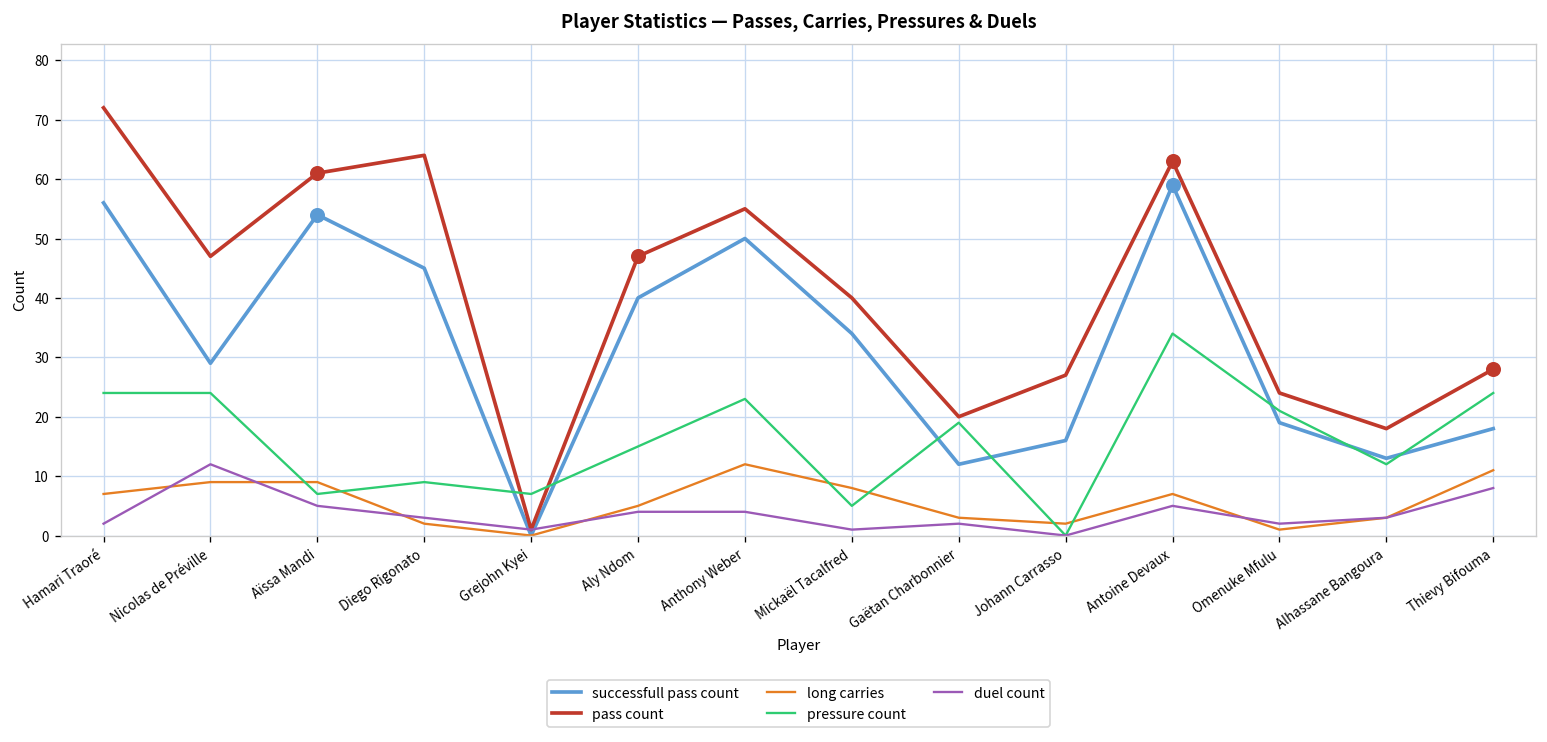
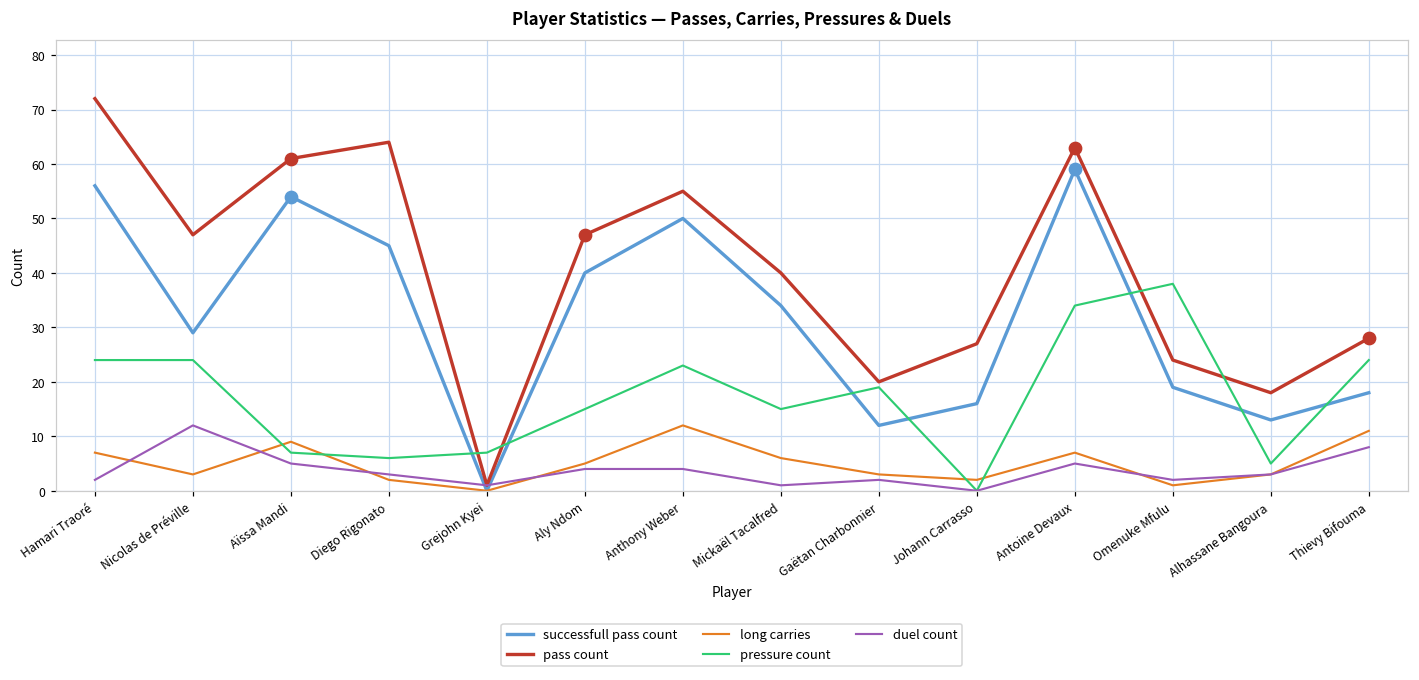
  {
    "long carries": {
      "Hamari Traoré": 7,
-     "Nicolas de Préville": 9,
+     "Nicolas de Préville": 3,
      "Aïssa Mandi": 9,
      "Diego Rigonato": 2,
      "Aly Ndom": 5,
      "Anthony Weber": 12,
-     "Mickaël Tacalfred": 8,
+     "Mickaël Tacalfred": 6,
      "Gaëtan Charbonnier": 3,
      "Johann Carrasso": 2,
      "Antoine Devaux": 7,
      "Omenuke Mfulu": 1,
      "Thievy Bifouma": 11
    },
    "pressure count": {
      "Hamari Traoré": 24,
      "Nicolas de Préville": 24,
      "Aïssa Mandi": 7,
-     "Diego Rigonato": 9,
+     "Diego Rigonato": 6,
      "Grejohn Kyei": 7,
      "Aly Ndom": 15,
      "Anthony Weber": 23,
-     "Mickaël Tacalfred": 5,
+     "Mickaël Tacalfred": 15,
      "Gaëtan Charbonnier": 19,
      "Antoine Devaux": 34,
-     "Omenuke Mfulu": 21,
-     "Alhassane Bangoura": 12,
+     "Omenuke Mfulu": 38,
+     "Alhassane Bangoura": 5,
      "Thievy Bifouma": 24
    },
    "duel count": {
      "Hamari Traoré": 2,
      "Nicolas de Préville": 12,
      "Aïssa Mandi": 5,
      "Diego Rigonato": 3,
      "Aly Ndom": 4,
      "Anthony Weber": 4,
      "Mickaël Tacalfred": 1,
      "Gaëtan Charbonnier": 2,
      "Antoine Devaux": 5,
      "Omenuke Mfulu": 2,
      "Thievy Bifouma": 8
    }
  }
